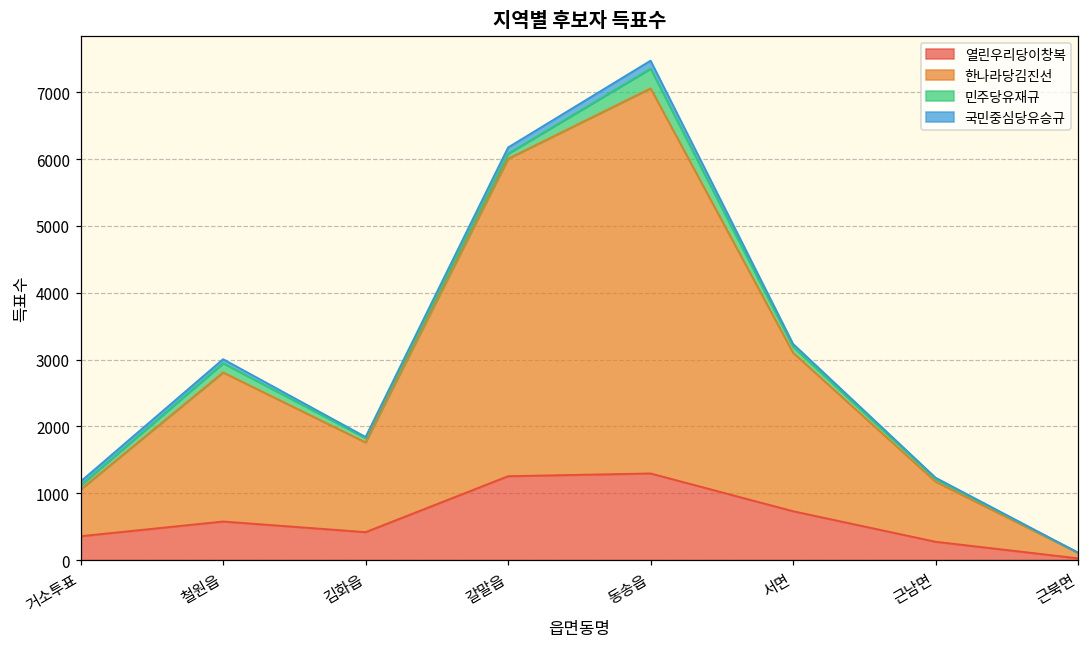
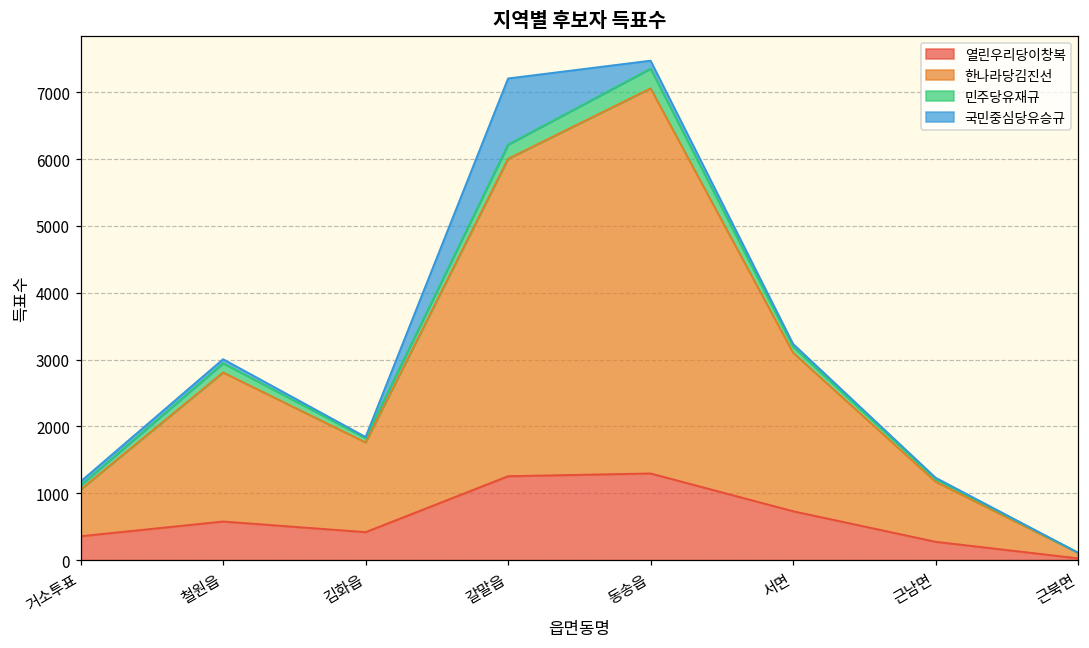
  {
    "민주당유재규": {
      "거소투표": 100,
      "철원읍": 100,
-     "갈말읍": 100,
+     "갈말읍": 200,
      "동송읍": 300,
      "서면": 100
    },
    "국민중심당유승규": {
      "거소투표": 100,
      "철원읍": 100,
-     "갈말읍": 100,
+     "갈말읍": 1000,
      "동송읍": 100,
      "서면": 0
    }
  }
